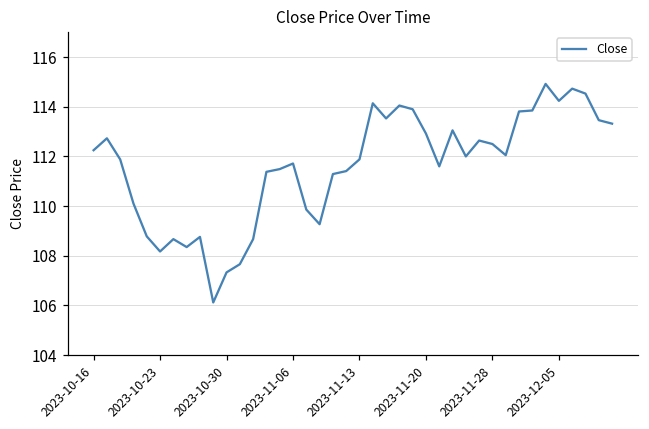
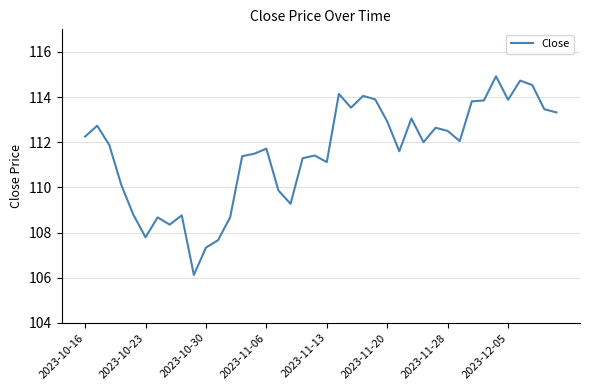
  {
    "2023-10-16": 112.3,
-   "2023-10-23": 108.2,
+   "2023-10-23": 107.8,
    "2023-10-30": 107.3,
    "2023-11-06": 111.7,
-   "2023-11-13": 111.9,
+   "2023-11-13": 111.1,
    "2023-11-20": 112.9,
    "2023-11-28": 112.5,
-   "2023-12-05": 114.2
+   "2023-12-05": 113.9
  }
